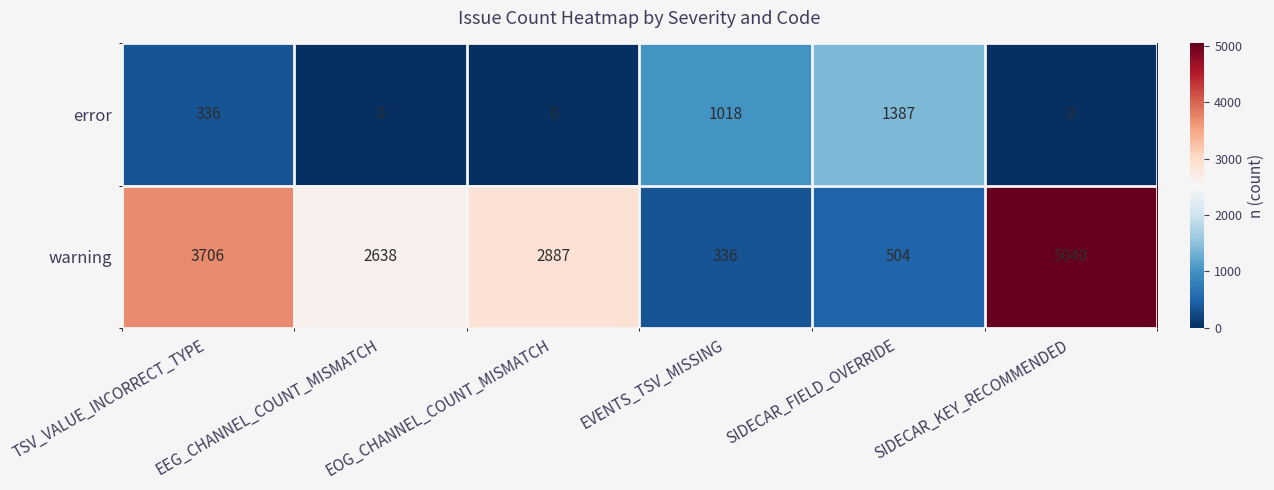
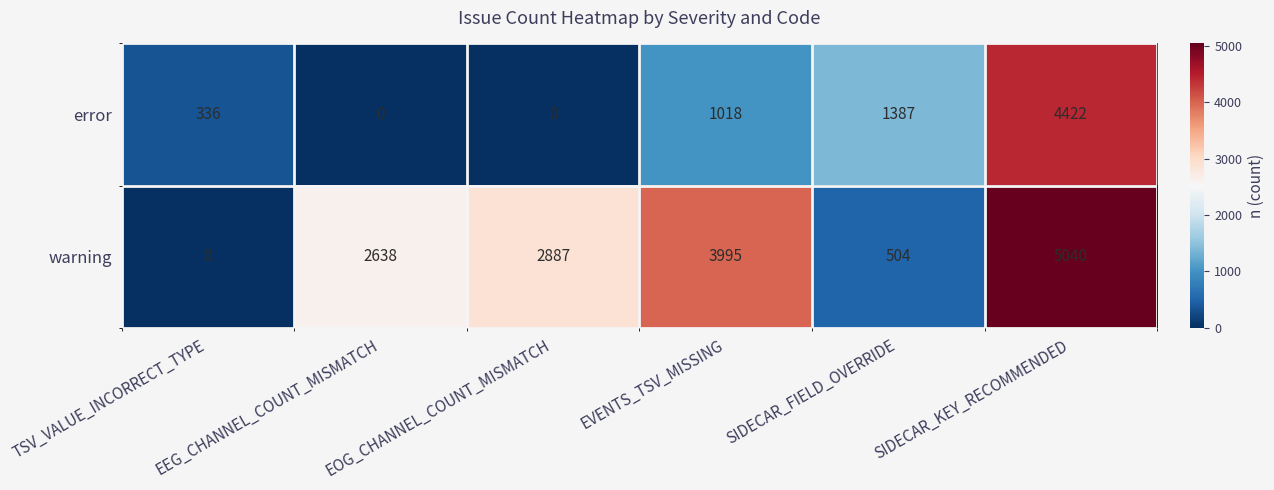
  {
    "error": {
      "TSV_VALUE_INCORRECT_TYPE": 336,
      "EEG_CHANNEL_COUNT_MISMATCH": 0,
      "EOG_CHANNEL_COUNT_MISMATCH": 0,
      "EVENTS_TSV_MISSING": 1018,
      "SIDECAR_FIELD_OVERRIDE": 1387,
-     "SIDECAR_KEY_RECOMMENDED": 0
+     "SIDECAR_KEY_RECOMMENDED": 4422
    },
    "warning": {
-     "TSV_VALUE_INCORRECT_TYPE": 3706,
+     "TSV_VALUE_INCORRECT_TYPE": 0,
      "EEG_CHANNEL_COUNT_MISMATCH": 2638,
      "EOG_CHANNEL_COUNT_MISMATCH": 2887,
-     "EVENTS_TSV_MISSING": 336,
+     "EVENTS_TSV_MISSING": 3995,
      "SIDECAR_FIELD_OVERRIDE": 504,
      "SIDECAR_KEY_RECOMMENDED": 5040
    }
  }
